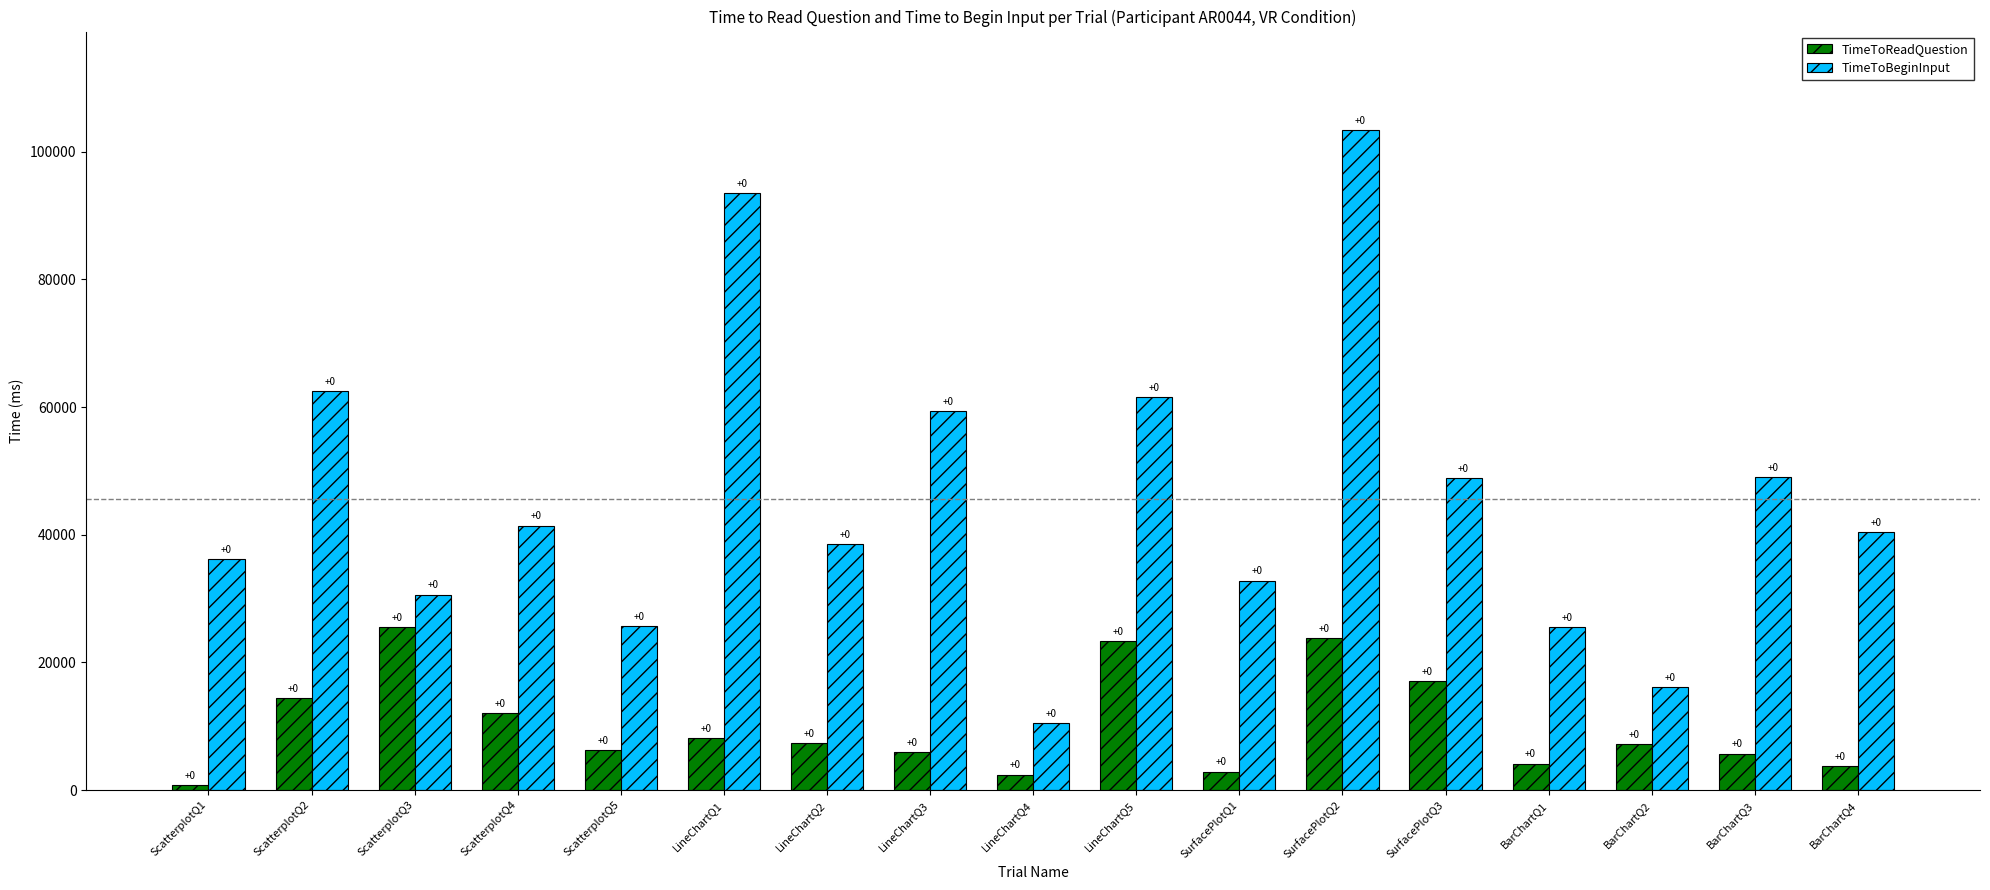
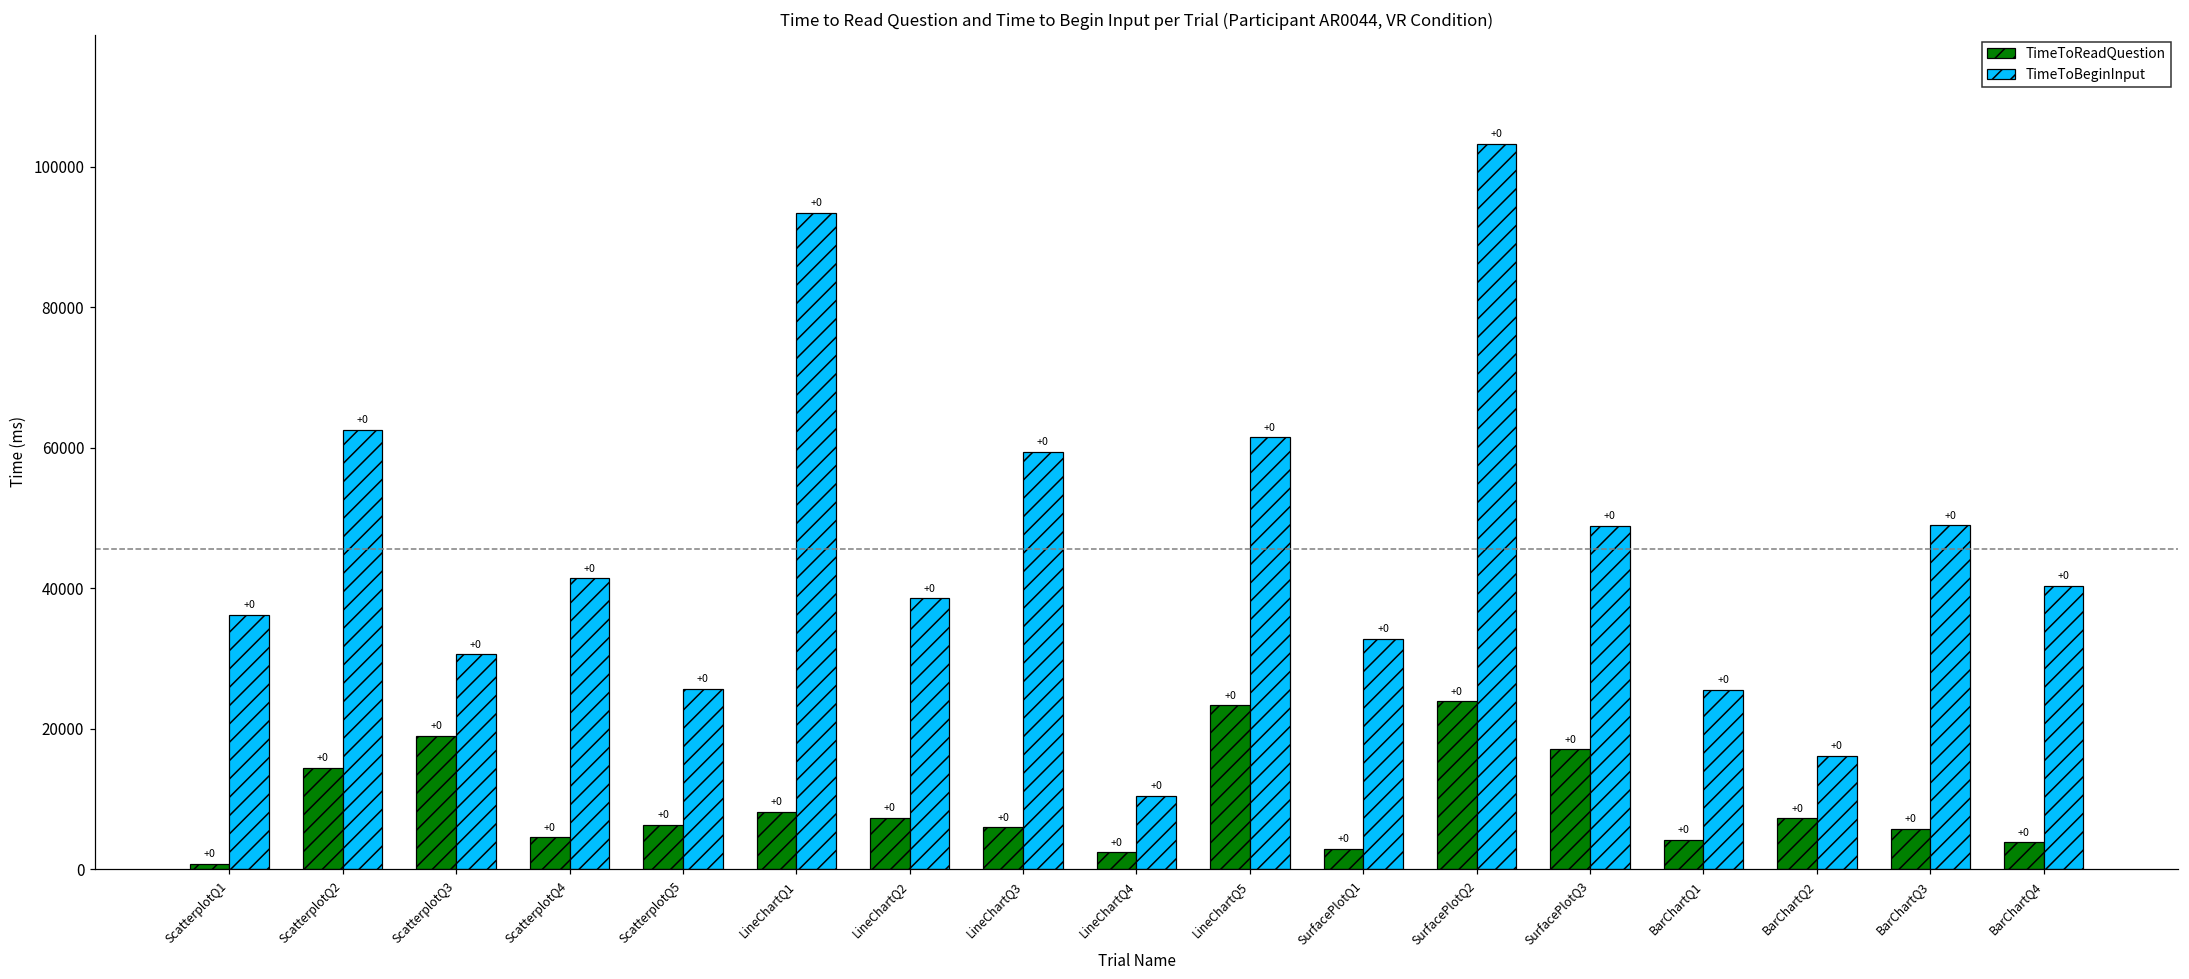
  {
    "TimeToReadQuestion": {
-     "ScatterplotQ3": 26000,
-     "ScatterplotQ4": 12000
+     "ScatterplotQ3": 19000,
+     "ScatterplotQ4": 5000
    }
  }
